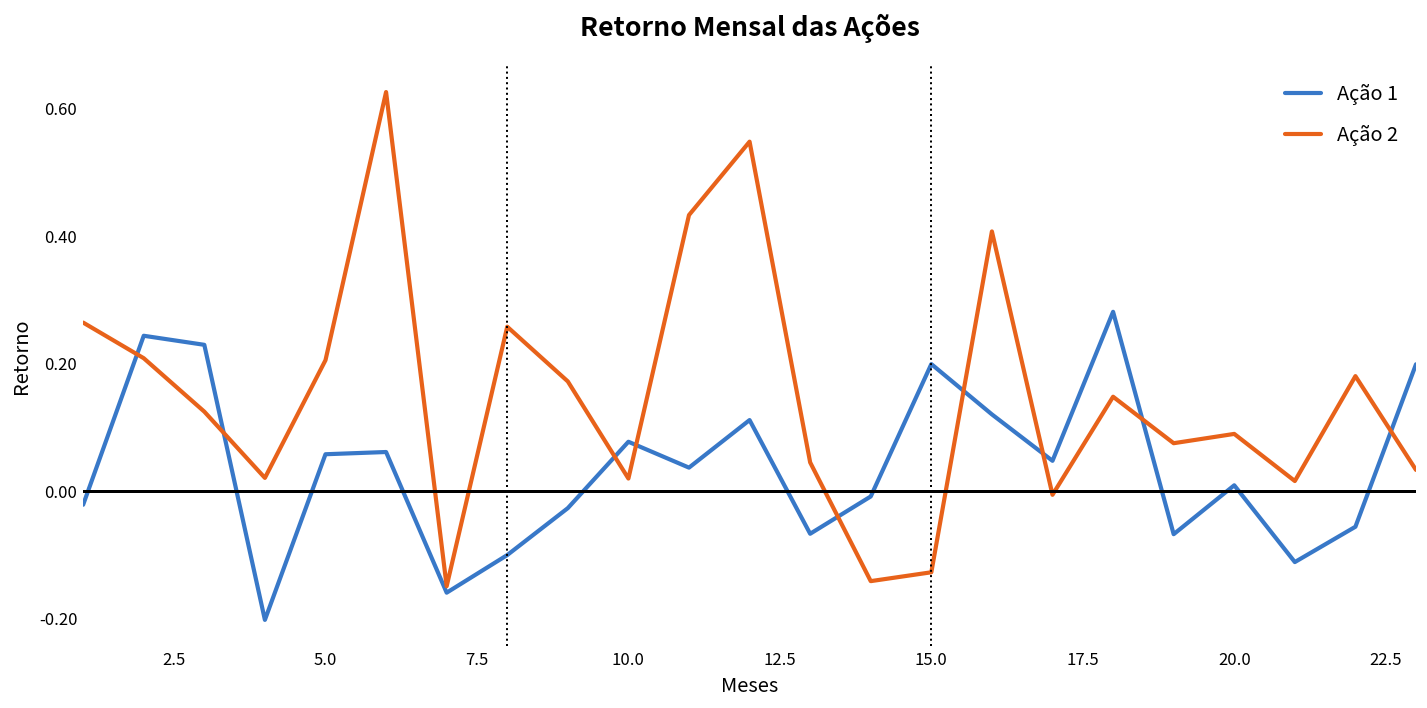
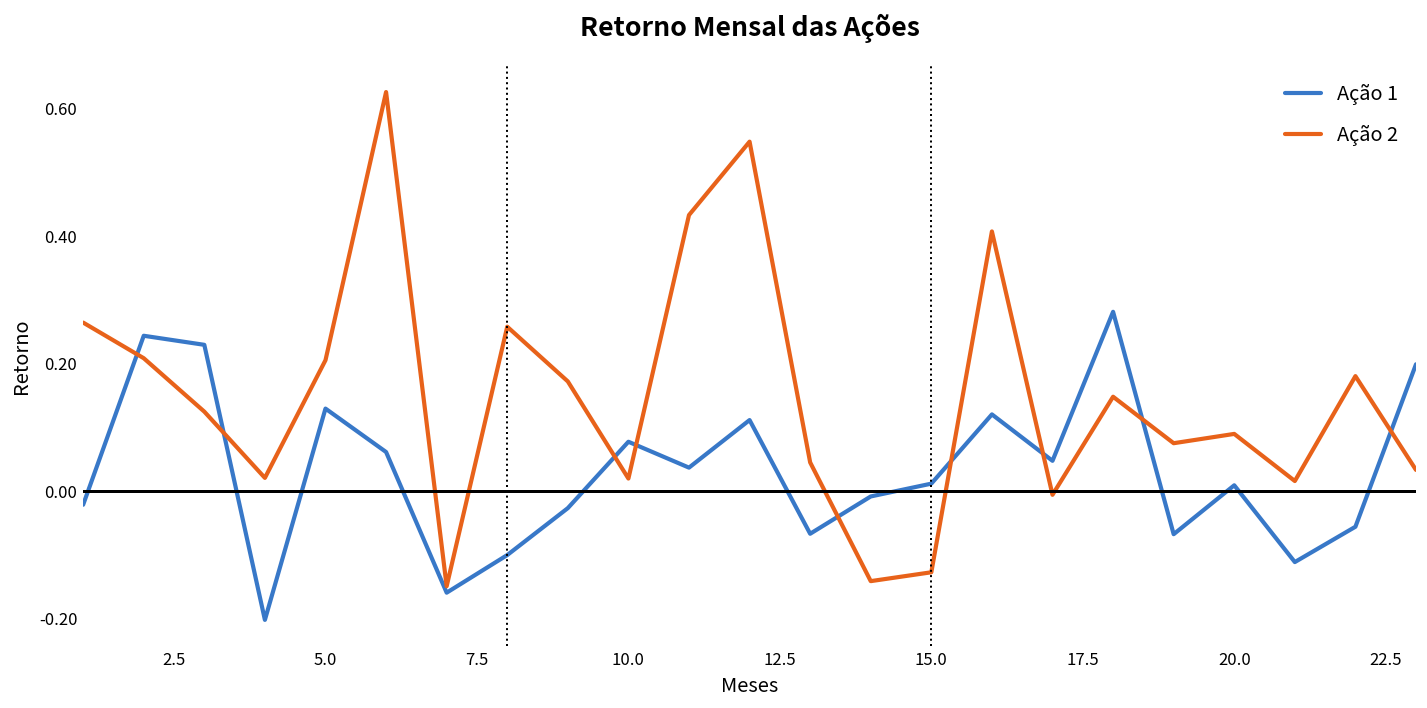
  {
    "Ação 1": {
-     "5.0": 0.06,
+     "5.0": 0.13,
      "10.0": 0.08,
-     "15.0": 0.20,
+     "15.0": 0.01,
      "20.0": 0.01
    },
    "Ação 2": {
      "5.0": 0.21,
      "10.0": 0.02,
      "15.0": -0.13,
      "20.0": 0.09
    }
  }
